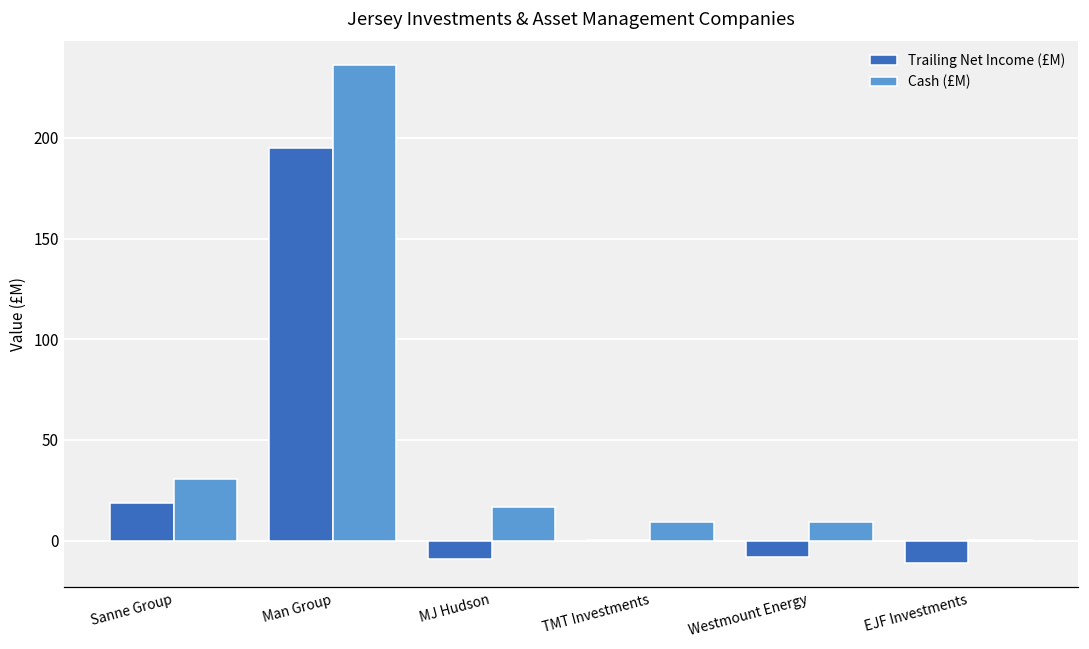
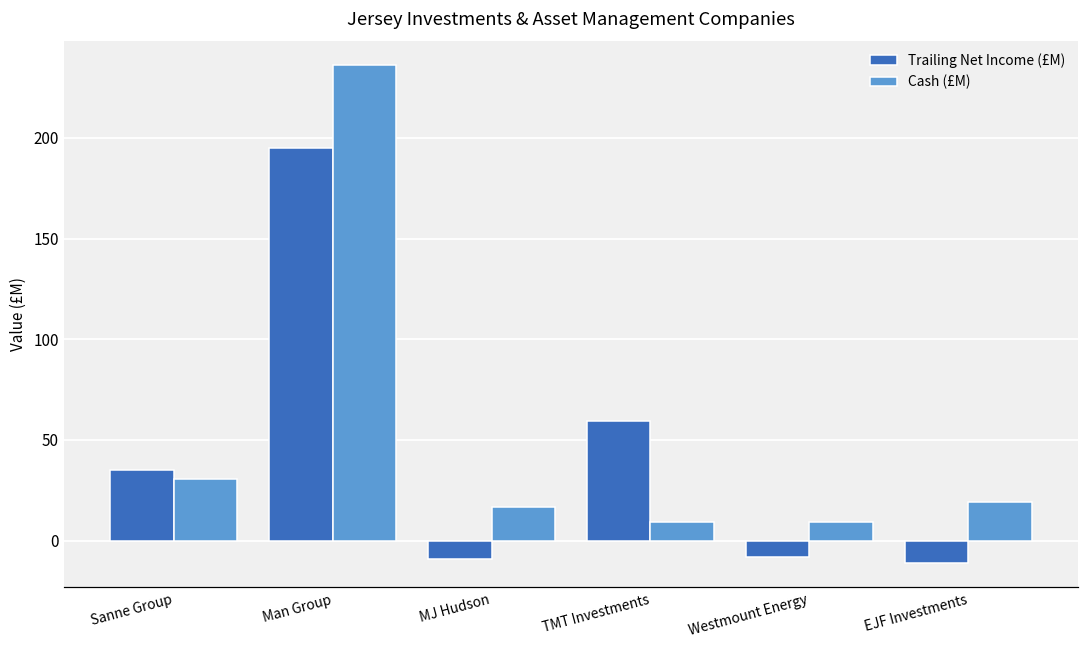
  {
    "Trailing Net Income (£M)": {
-     "Sanne Group": 19,
+     "Sanne Group": 35,
      "Man Group": 195,
      "MJ Hudson": -9,
-     "TMT Investments": 0,
+     "TMT Investments": 59,
      "Westmount Energy": -8,
      "EJF Investments": -11
    },
    "Cash (£M)": {
      "Sanne Group": 31,
      "Man Group": 236,
      "MJ Hudson": 17,
      "TMT Investments": 9,
      "Westmount Energy": 9,
-     "EJF Investments": 0
+     "EJF Investments": 19
    }
  }
